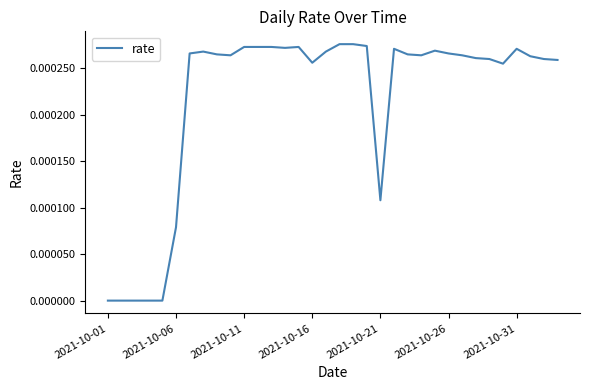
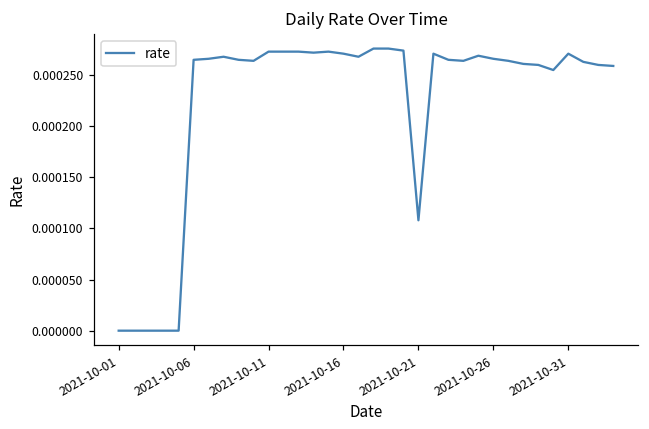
  {
    "2021-10-01": 0.00000,
-   "2021-10-06": 0.00008,
+   "2021-10-06": 0.00027,
    "2021-10-11": 0.00027,
-   "2021-10-16": 0.00026,
+   "2021-10-16": 0.00027,
    "2021-10-21": 0.00011,
    "2021-10-26": 0.00027,
    "2021-10-31": 0.00027
  }
